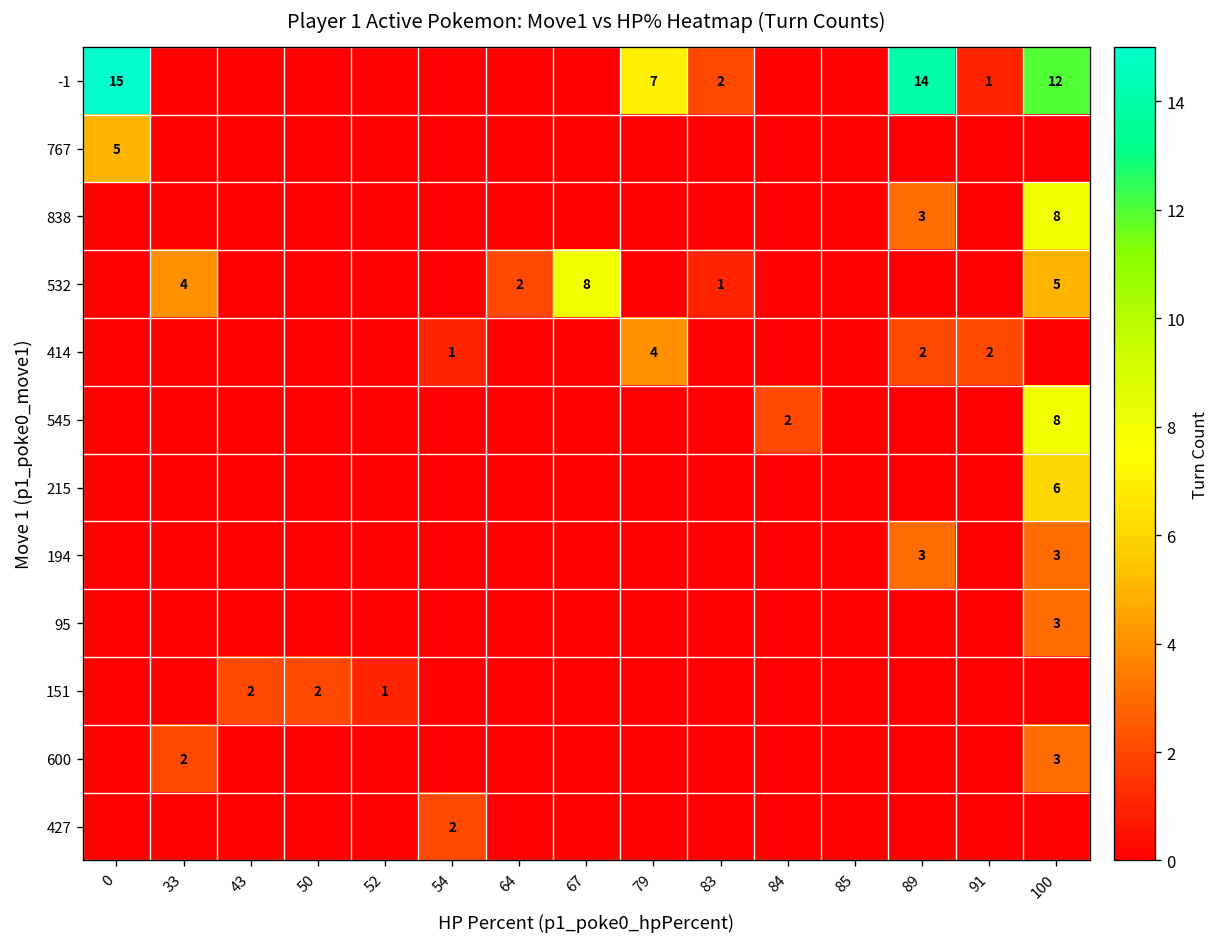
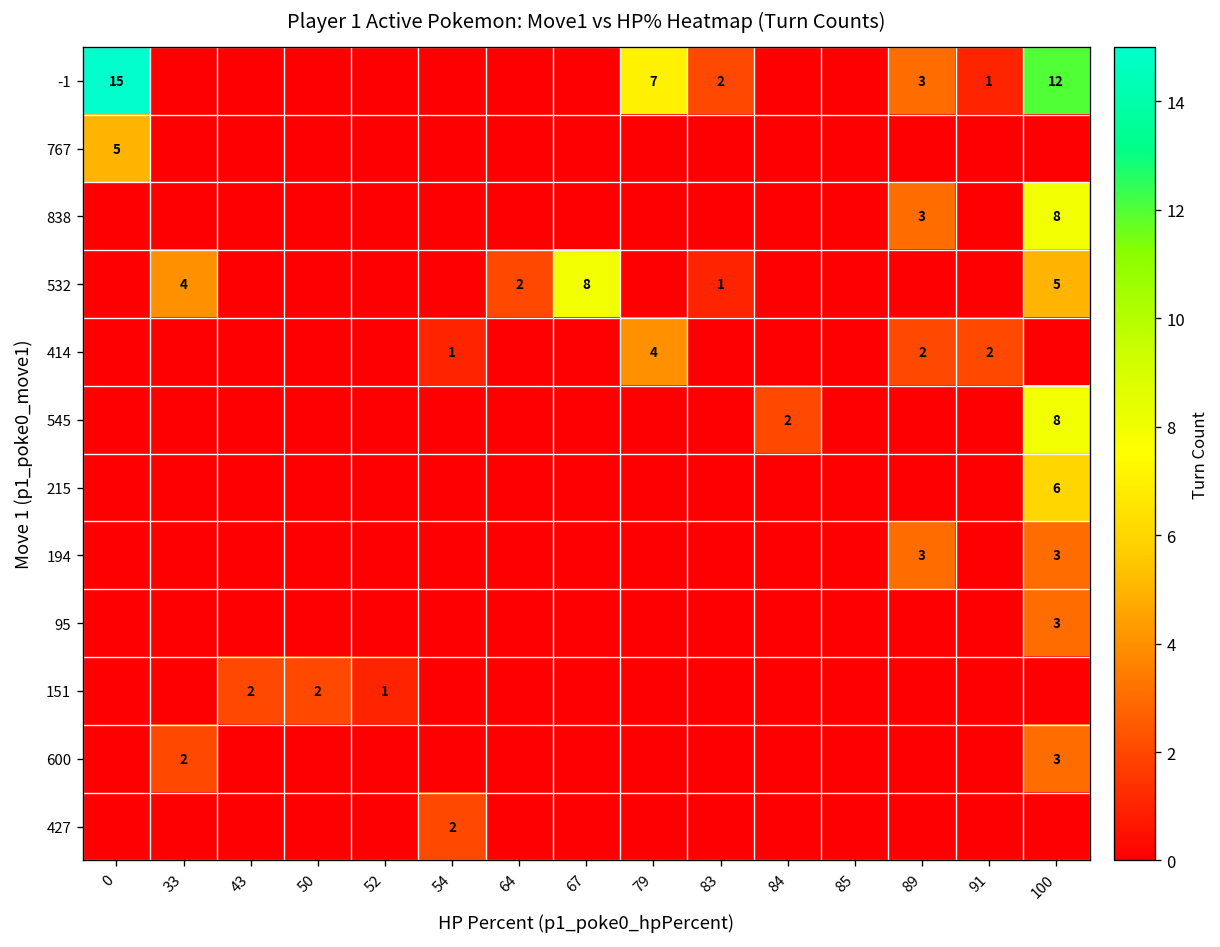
  {
    "-1": {
      "0": 15,
      "79": 7,
      "83": 2,
-     "89": 14,
+     "89": 3,
      "91": 1,
      "100": 12
    },
    "767": {
      "0": 5
    },
    "838": {
      "89": 3,
      "100": 8
    },
    "532": {
      "33": 4,
      "64": 2,
      "67": 8,
      "83": 1,
      "100": 5
    },
    "414": {
      "54": 1,
      "79": 4,
      "89": 2,
      "91": 2
    },
    "545": {
      "84": 2,
      "100": 8
    },
    "215": {
      "100": 6
    },
    "194": {
      "89": 3,
      "100": 3
    },
    "95": {
      "100": 3
    },
    "151": {
      "43": 2,
      "50": 2,
      "52": 1
    },
    "600": {
      "33": 2,
      "100": 3
    },
    "427": {
      "54": 2
    }
  }
